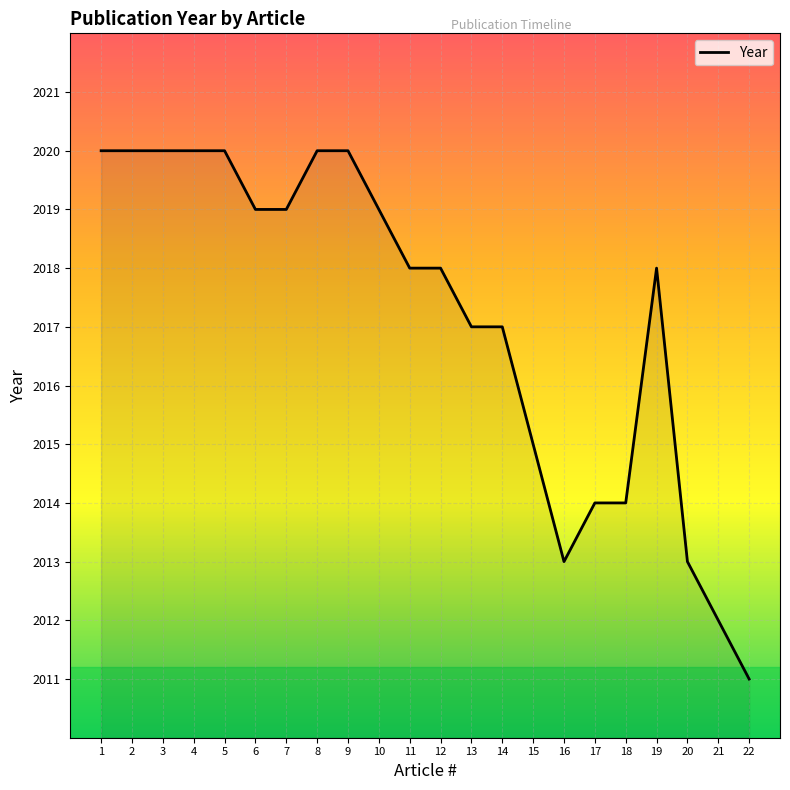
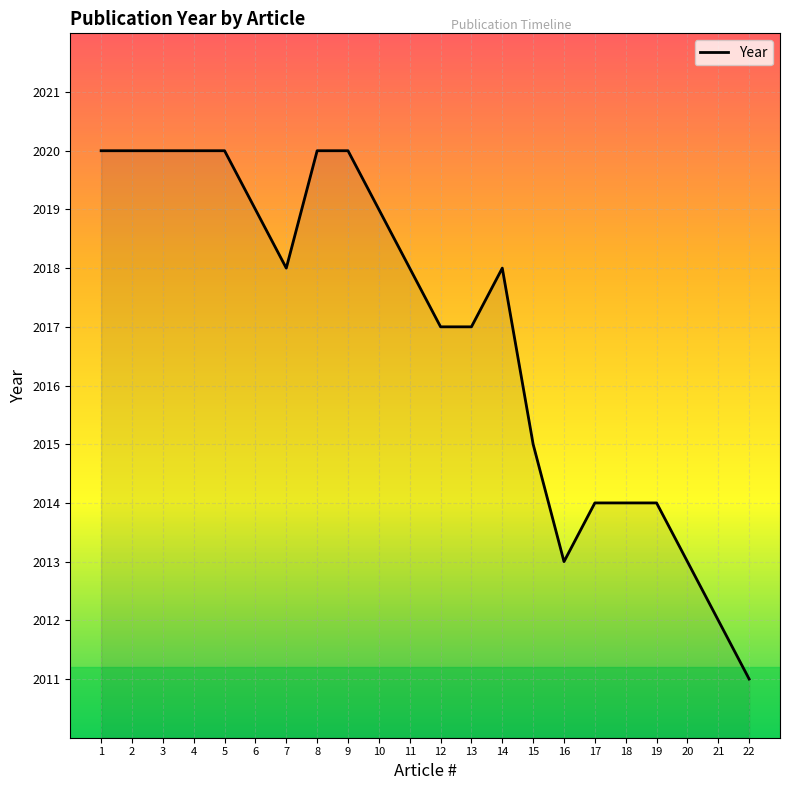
  {
    "1": 2020,
    "2": 2020,
    "3": 2020,
    "4": 2020,
    "5": 2020,
    "6": 2019,
-   "7": 2019,
+   "7": 2018,
    "8": 2020,
    "9": 2020,
    "10": 2019,
    "11": 2018,
-   "12": 2018,
+   "12": 2017,
    "13": 2017,
-   "14": 2017,
+   "14": 2018,
    "15": 2015,
    "16": 2013,
    "17": 2014,
    "18": 2014,
-   "19": 2018,
+   "19": 2014,
    "20": 2013,
    "21": 2012,
    "22": 2011
  }
